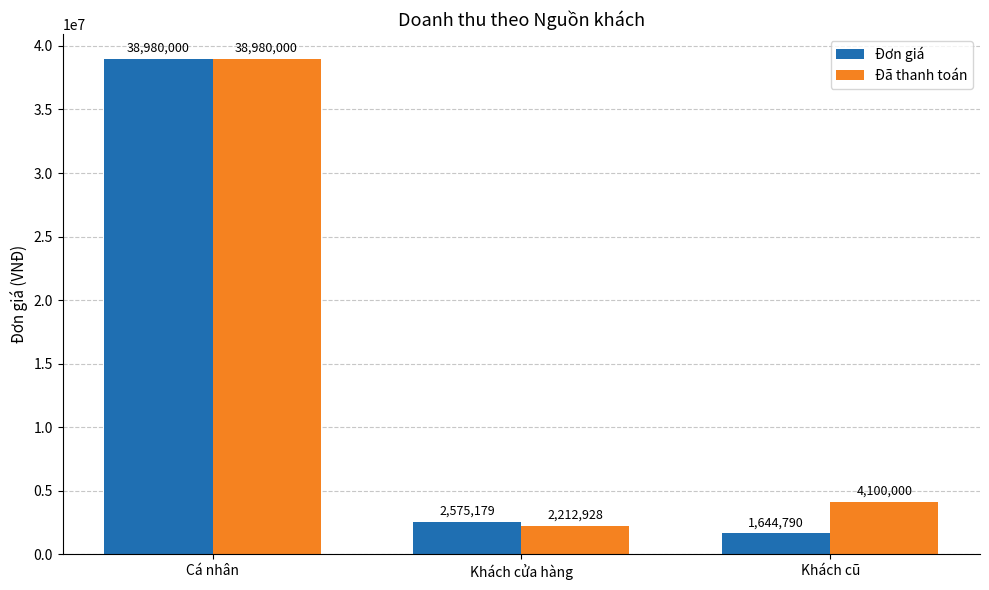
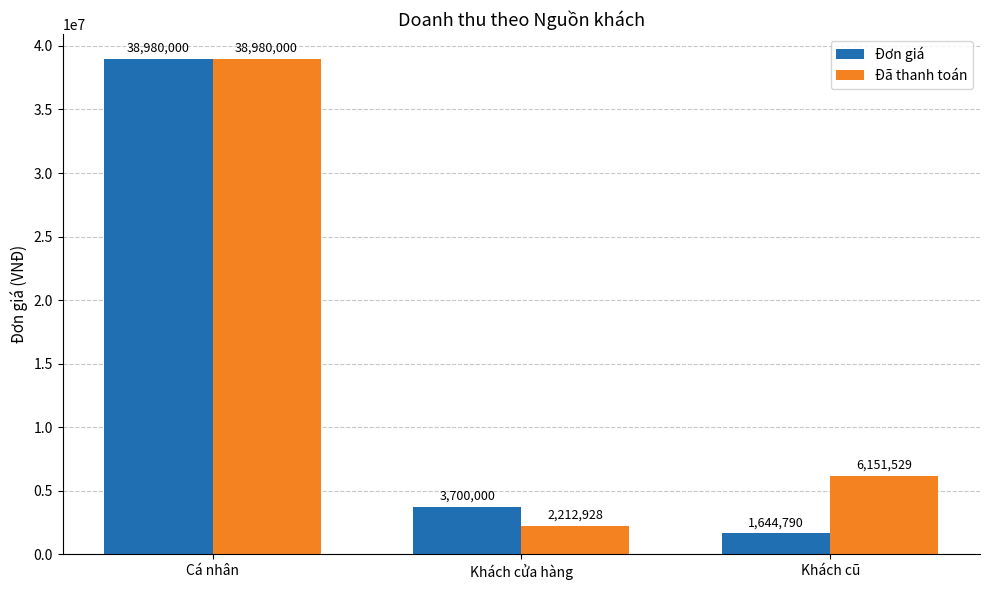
  {
    "Đơn giá": {
      "Cá nhân": "38,980,000",
-     "Khách cửa hàng": "2,575,179",
+     "Khách cửa hàng": "3,700,000",
      "Khách cũ": "1,644,790"
    },
    "Đã thanh toán": {
      "Cá nhân": "38,980,000",
      "Khách cửa hàng": "2,212,928",
-     "Khách cũ": "4,100,000"
+     "Khách cũ": "6,151,529"
    }
  }
